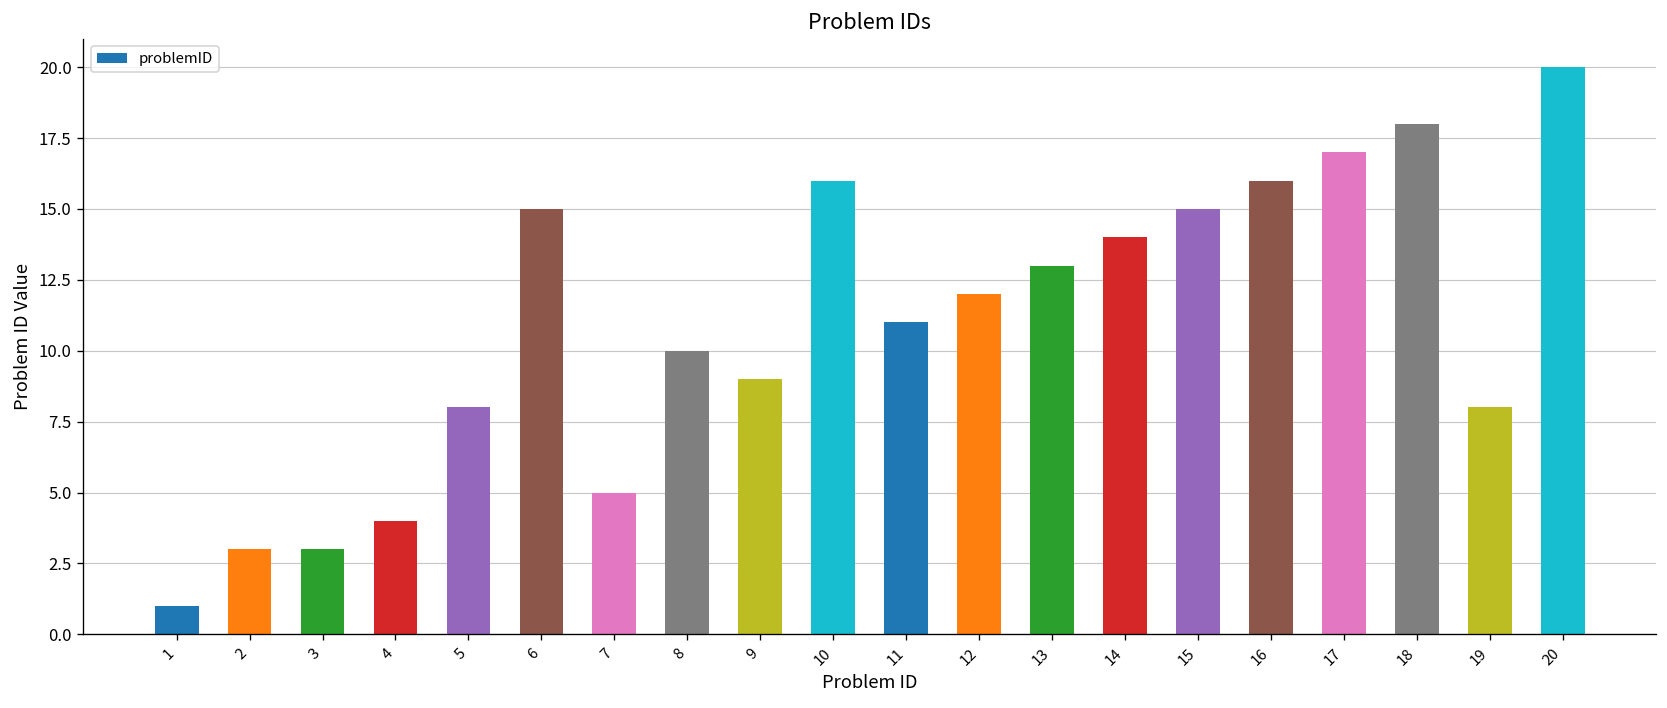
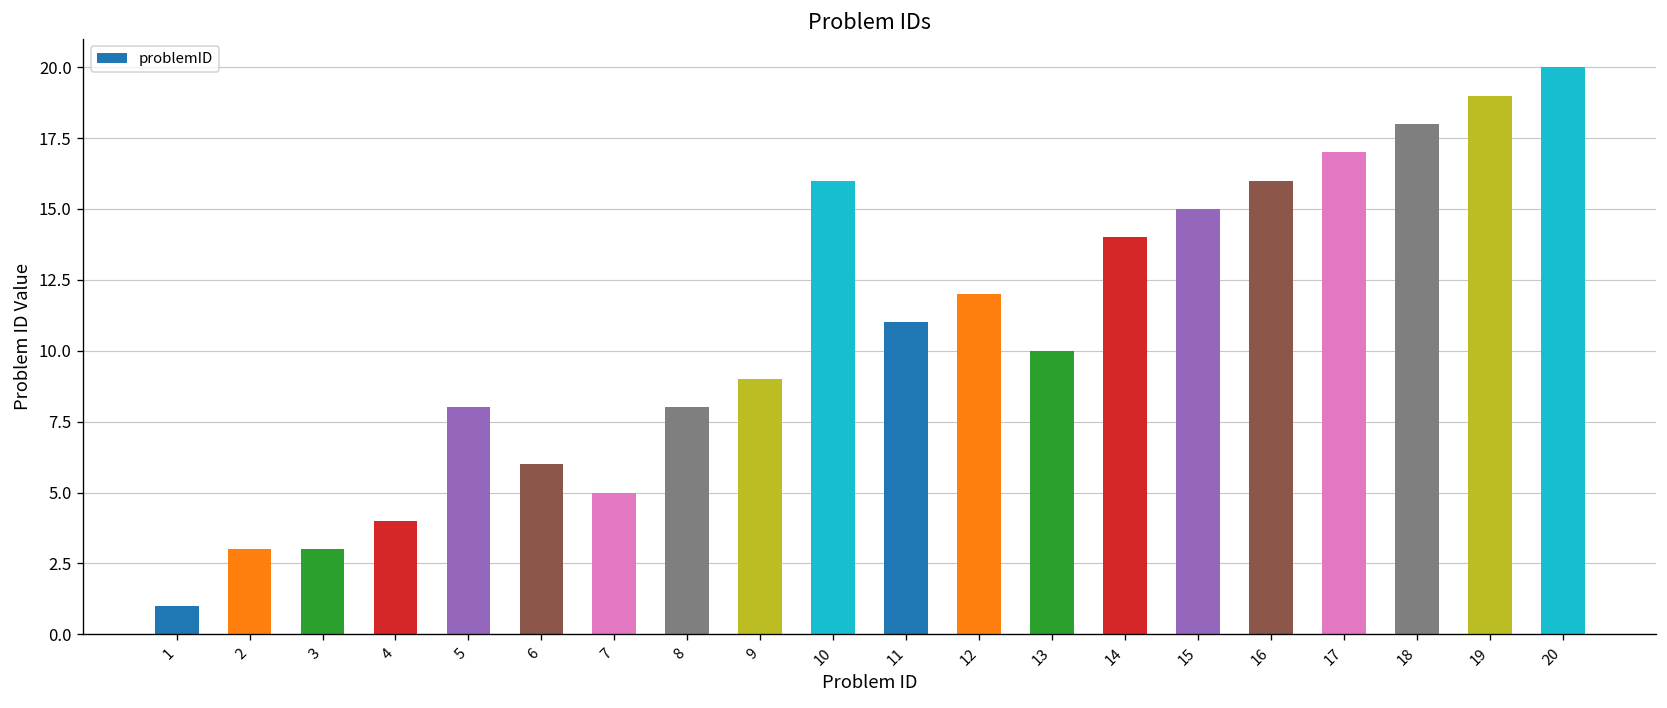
  {
    "1": 1,
    "2": 3,
    "3": 3,
    "4": 4,
    "5": 8,
-   "6": 15,
+   "6": 6,
    "7": 5,
-   "8": 10,
+   "8": 8,
    "9": 9,
    "10": 16,
    "11": 11,
    "12": 12,
-   "13": 13,
+   "13": 10,
    "14": 14,
    "15": 15,
    "16": 16,
    "17": 17,
    "18": 18,
-   "19": 8,
+   "19": 19,
    "20": 20
  }
